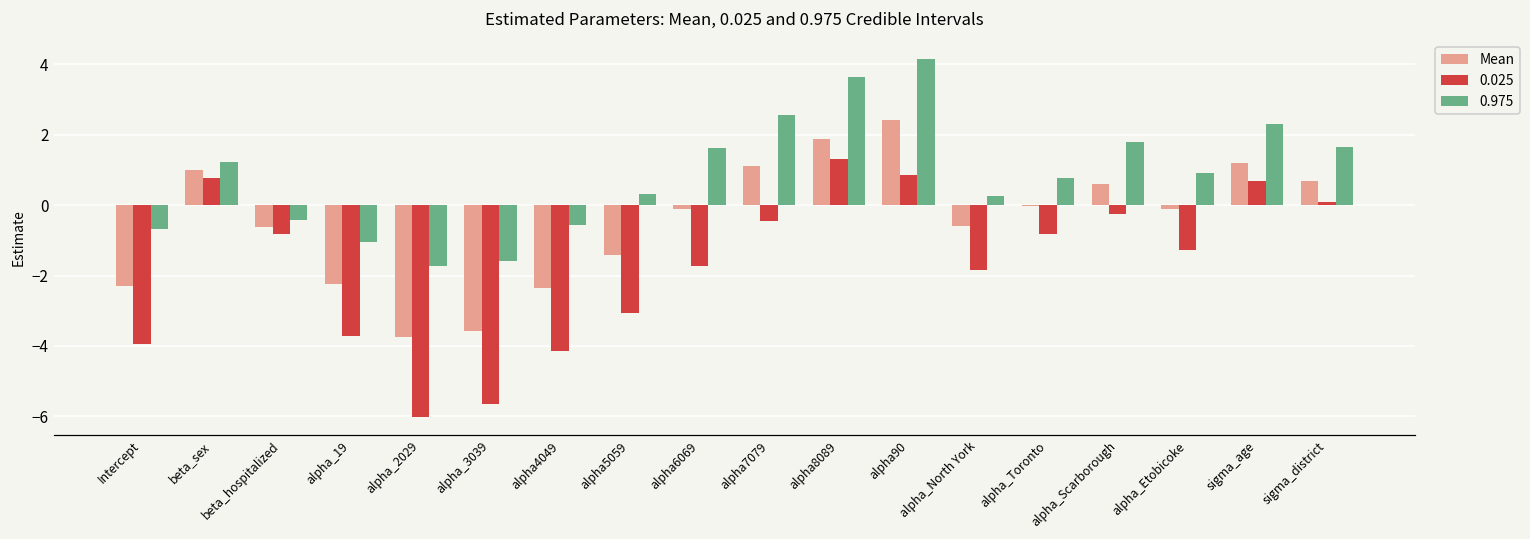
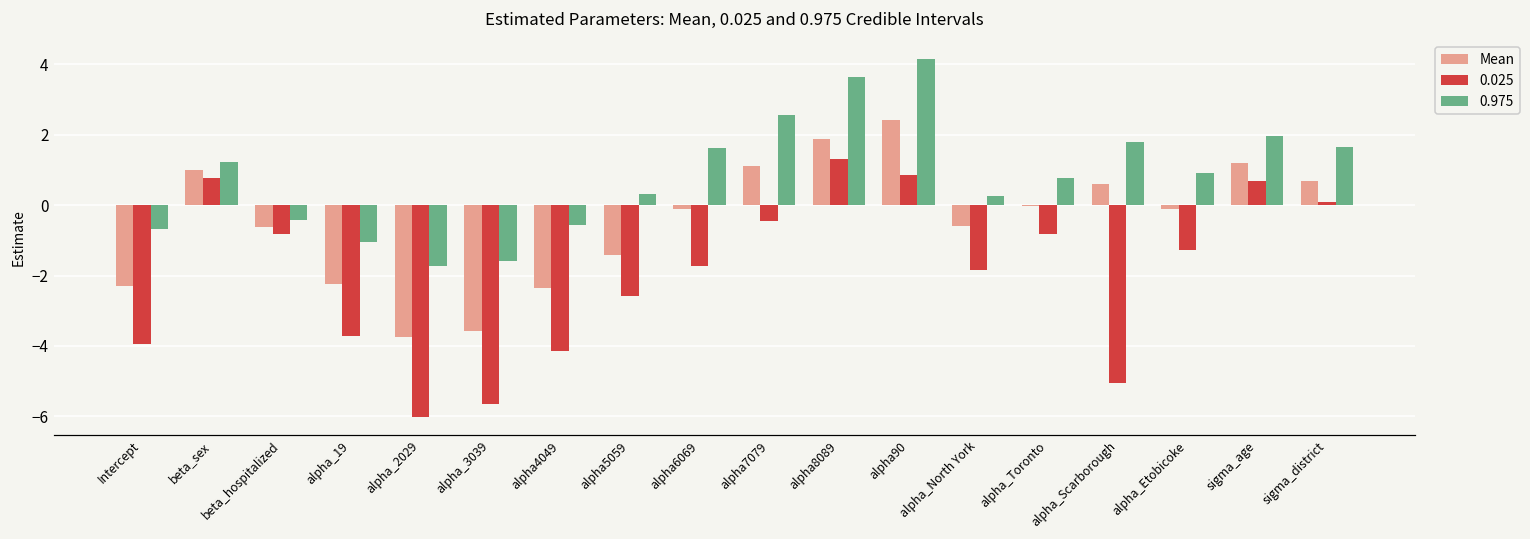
  {
    "Mean": {
      "Intercept": -2.3,
      "beta_sex": 1.0,
      "beta_hospitalized": -0.6,
      "alpha_19": -2.2,
      "alpha_2029": -3.7,
      "alpha_3039": -3.6,
      "alpha4049": -2.3,
      "alpha5059": -1.4,
      "alpha6069": -0.1,
      "alpha7079": 1.1,
      "alpha8089": 1.9,
      "alpha90": 2.4,
      "alpha_North York": -0.6,
      "alpha_Scarborough": 0.6,
      "alpha_Etobicoke": -0.1,
      "sigma_age": 1.2,
      "sigma_district": 0.7
    },
    "0.025": {
      "Intercept": -3.9,
      "beta_sex": 0.8,
      "beta_hospitalized": -0.8,
      "alpha_19": -3.7,
      "alpha_2029": -6.0,
      "alpha_3039": -5.6,
      "alpha4049": -4.1,
-     "alpha5059": -3.1,
+     "alpha5059": -2.6,
      "alpha6069": -1.7,
      "alpha7079": -0.4,
      "alpha8089": 1.3,
      "alpha90": 0.9,
      "alpha_North York": -1.8,
      "alpha_Toronto": -0.8,
-     "alpha_Scarborough": -0.3,
+     "alpha_Scarborough": -5.1,
      "alpha_Etobicoke": -1.3,
      "sigma_age": 0.7
    },
    "0.975": {
      "Intercept": -0.7,
      "beta_sex": 1.2,
      "beta_hospitalized": -0.4,
      "alpha_19": -1.1,
      "alpha_2029": -1.7,
      "alpha_3039": -1.6,
      "alpha4049": -0.6,
      "alpha5059": 0.3,
      "alpha6069": 1.6,
      "alpha7079": 2.6,
      "alpha8089": 3.6,
      "alpha90": 4.2,
      "alpha_North York": 0.3,
      "alpha_Toronto": 0.8,
      "alpha_Scarborough": 1.8,
      "alpha_Etobicoke": 0.9,
-     "sigma_age": 2.3,
+     "sigma_age": 2.0,
      "sigma_district": 1.7
    }
  }
